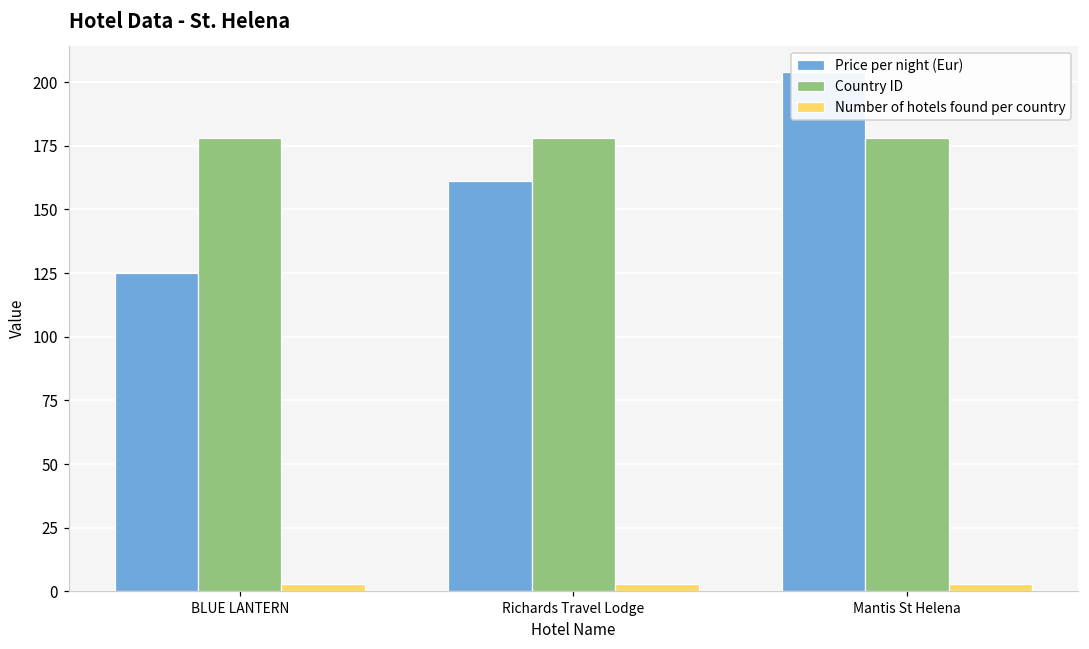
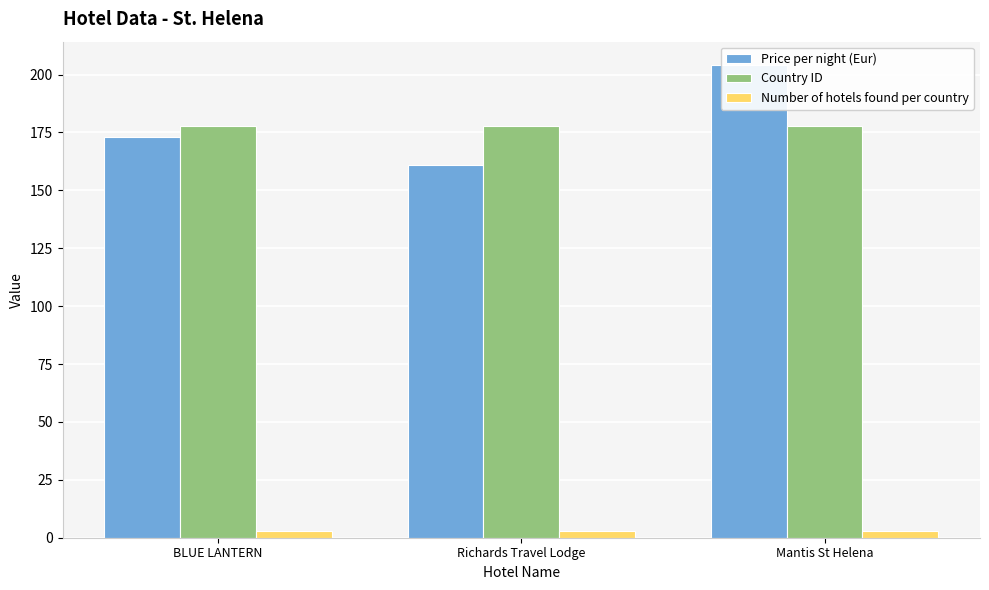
  {
    "Price per night (Eur)": {
-     "BLUE LANTERN": 125,
+     "BLUE LANTERN": 173,
      "Richards Travel Lodge": 161
    },
    "Country ID": {
      "BLUE LANTERN": 178,
      "Richards Travel Lodge": 178,
      "Mantis St Helena": 178
    },
    "Number of hotels found per country": {
      "BLUE LANTERN": 3,
      "Richards Travel Lodge": 3,
      "Mantis St Helena": 3
    }
  }
